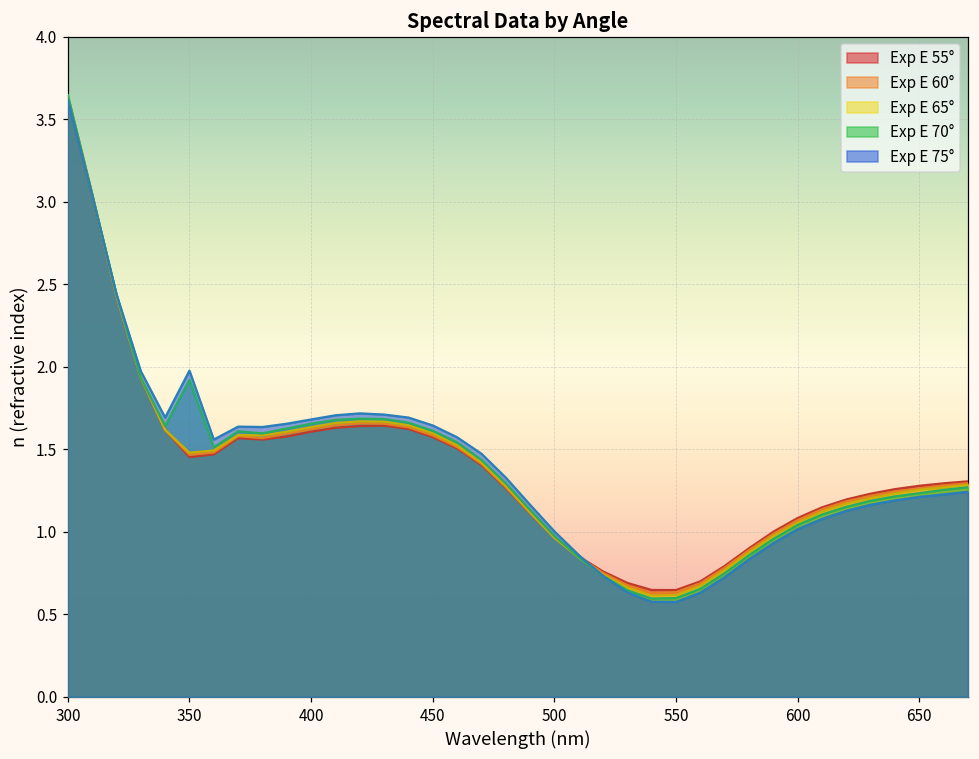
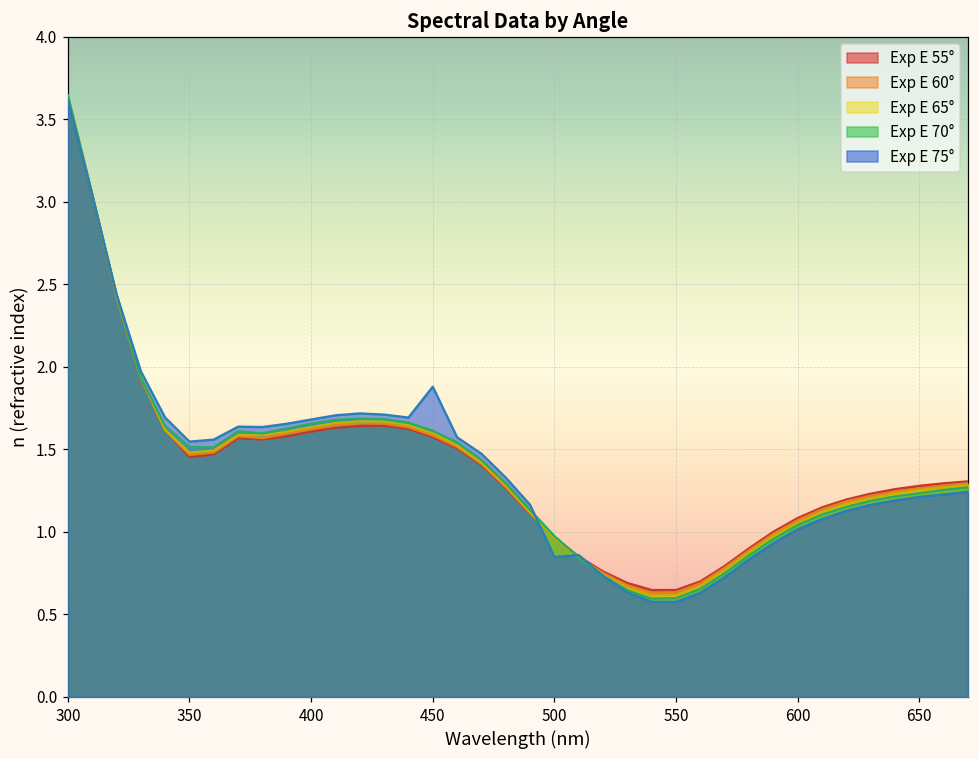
  {
    "Exp E 65°": {
      "550": 0.62
    },
    "Exp E 70°": {
-     "350": 1.92,
+     "350": 1.51,
      "400": 1.66,
      "550": 0.60,
      "650": 1.23
    },
    "Exp E 75°": {
-     "350": 1.98,
+     "350": 1.55,
      "400": 1.68,
-     "450": 1.64,
-     "500": 1.00,
+     "450": 1.88,
+     "500": 0.85,
      "550": 0.58,
      "600": 1.02,
      "650": 1.21
    }
  }
